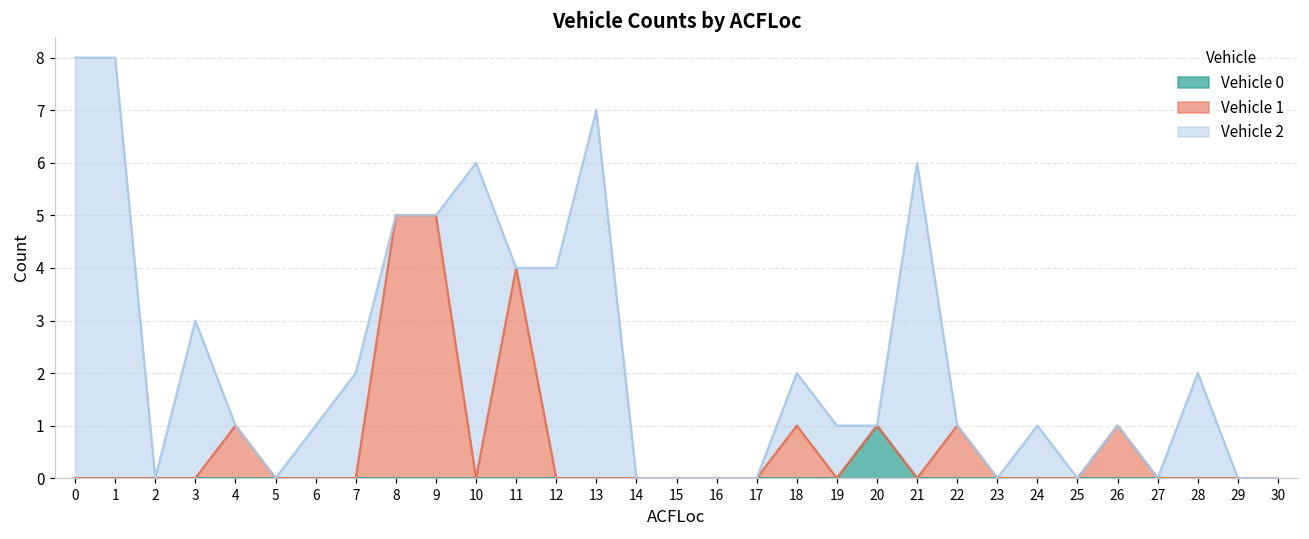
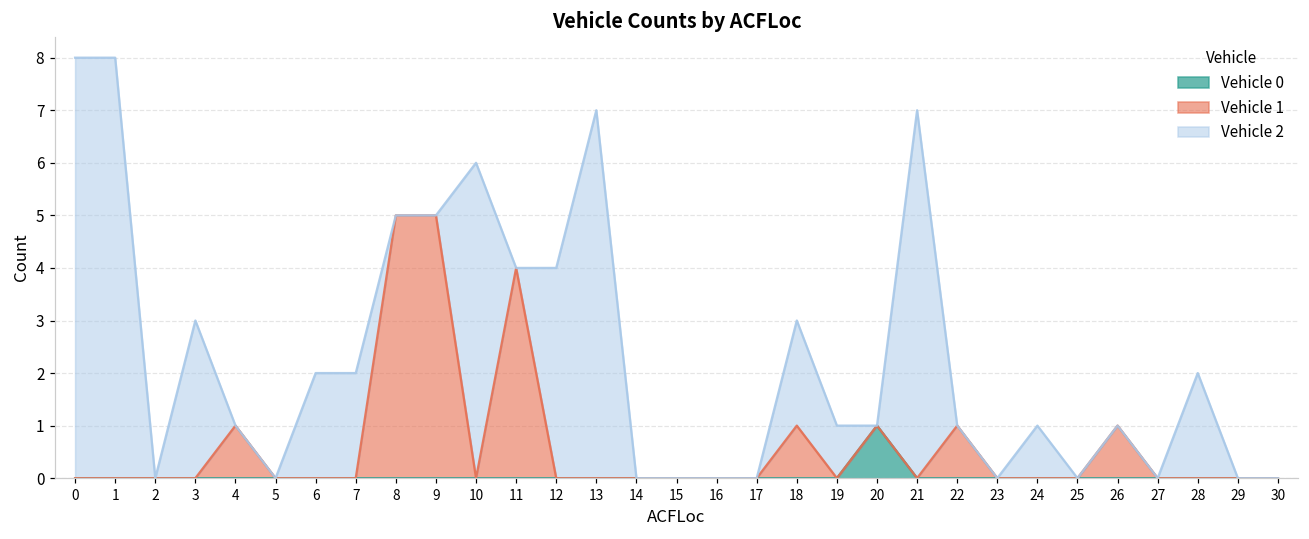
  {
    "Vehicle 0": {
      "4": 0,
      "8": 0,
      "9": 0,
      "11": 0,
      "18": 0,
      "22": 0,
      "26": 0
    },
    "Vehicle 1": {
      "18": 1
    },
    "Vehicle 2": {
      "0": 8,
      "1": 8,
      "3": 3,
-     "6": 1,
+     "6": 2,
      "7": 2,
      "10": 6,
      "12": 4,
      "13": 7,
-     "18": 1,
+     "18": 2,
      "19": 1,
-     "21": 6,
+     "21": 7,
      "24": 1,
      "28": 2
    }
  }
